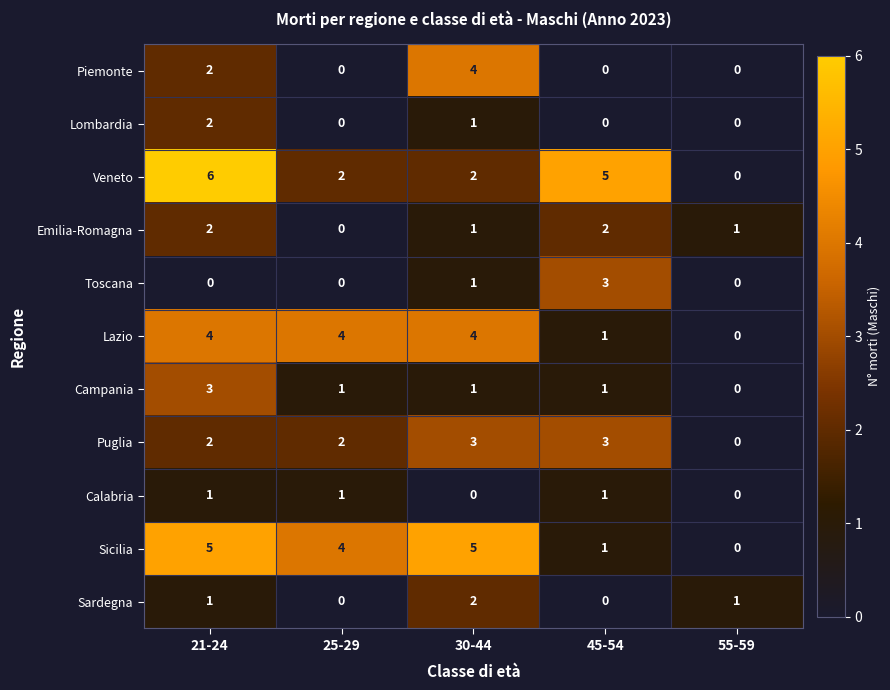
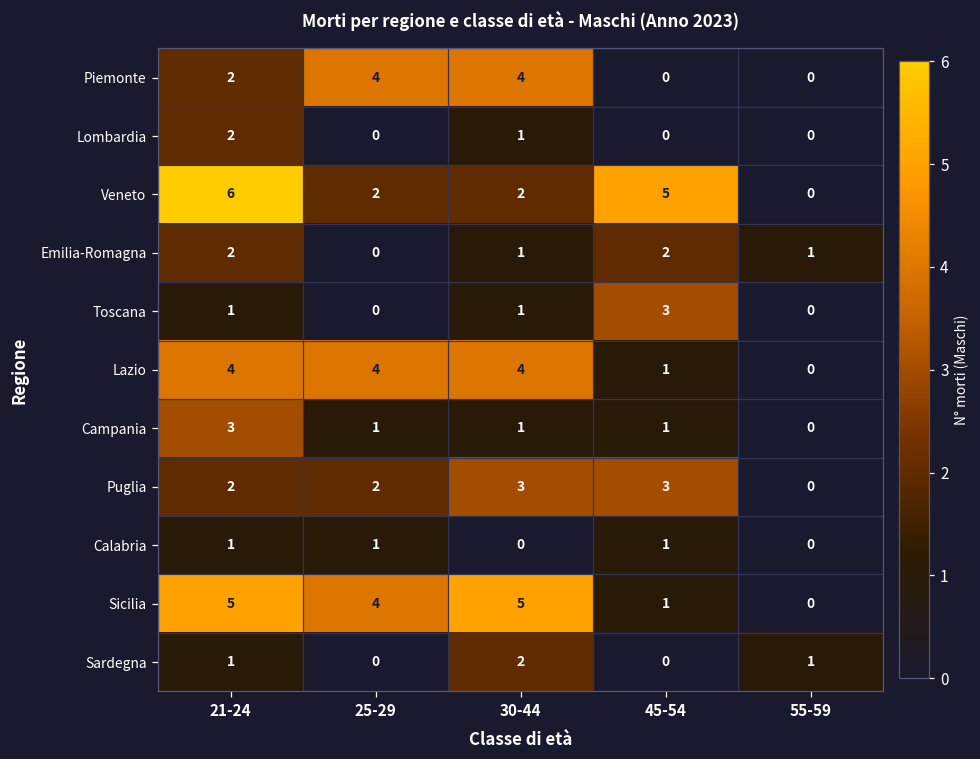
  {
    "Piemonte": {
      "21-24": 2,
-     "25-29": 0,
+     "25-29": 4,
      "30-44": 4,
      "45-54": 0,
      "55-59": 0
    },
    "Lombardia": {
      "21-24": 2,
      "25-29": 0,
      "30-44": 1,
      "45-54": 0,
      "55-59": 0
    },
    "Veneto": {
      "21-24": 6,
      "25-29": 2,
      "30-44": 2,
      "45-54": 5,
      "55-59": 0
    },
    "Emilia-Romagna": {
      "21-24": 2,
      "25-29": 0,
      "30-44": 1,
      "45-54": 2,
      "55-59": 1
    },
    "Toscana": {
-     "21-24": 0,
+     "21-24": 1,
      "25-29": 0,
      "30-44": 1,
      "45-54": 3,
      "55-59": 0
    },
    "Lazio": {
      "21-24": 4,
      "25-29": 4,
      "30-44": 4,
      "45-54": 1,
      "55-59": 0
    },
    "Campania": {
      "21-24": 3,
      "25-29": 1,
      "30-44": 1,
      "45-54": 1,
      "55-59": 0
    },
    "Puglia": {
      "21-24": 2,
      "25-29": 2,
      "30-44": 3,
      "45-54": 3,
      "55-59": 0
    },
    "Calabria": {
      "21-24": 1,
      "25-29": 1,
      "30-44": 0,
      "45-54": 1,
      "55-59": 0
    },
    "Sicilia": {
      "21-24": 5,
      "25-29": 4,
      "30-44": 5,
      "45-54": 1,
      "55-59": 0
    },
    "Sardegna": {
      "21-24": 1,
      "25-29": 0,
      "30-44": 2,
      "45-54": 0,
      "55-59": 1
    }
  }
